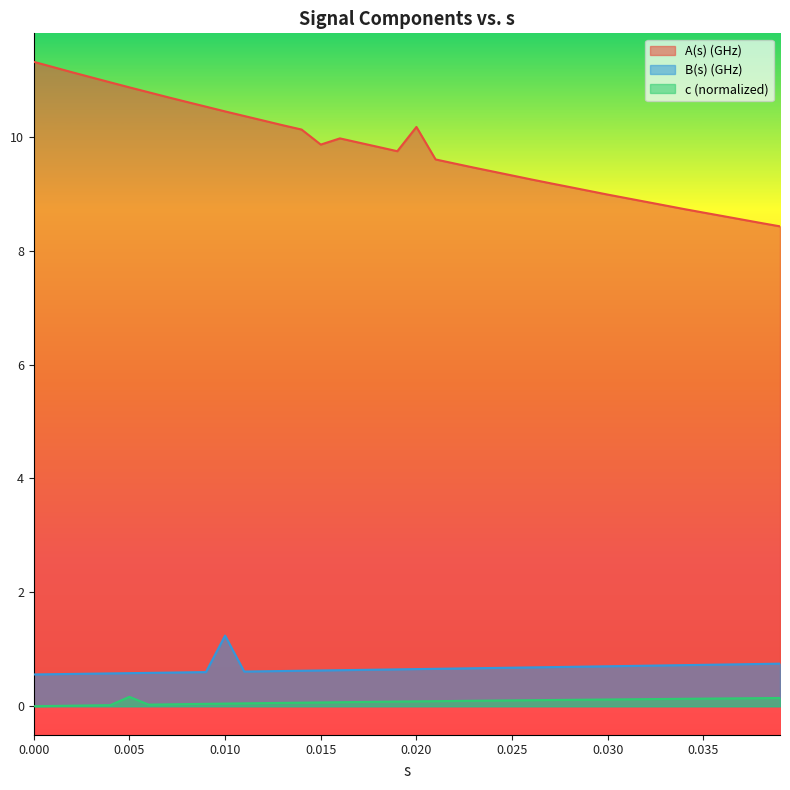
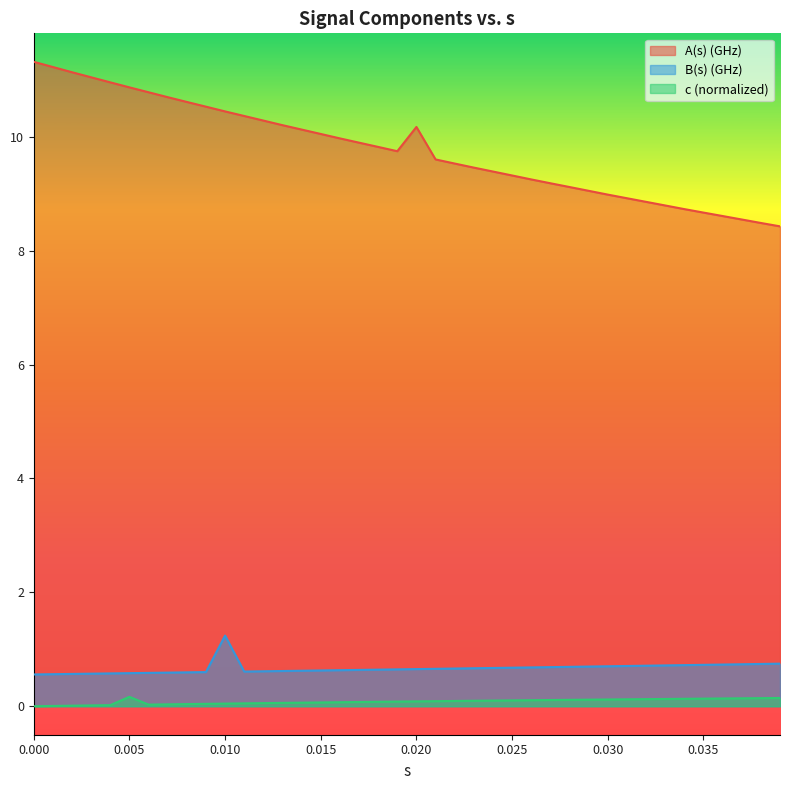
  {
    "A(s) (GHz)": {
      "0.000": 11.3,
      "0.005": 10.9,
      "0.010": 10.4,
-     "0.015": 9.9,
+     "0.015": 10.0,
      "0.020": 10.2,
      "0.025": 9.3,
      "0.030": 9.0,
      "0.035": 8.7
    },
    "B(s) (GHz)": {
      "0.000": 0.6,
      "0.005": 0.6,
      "0.010": 1.2,
      "0.015": 0.6,
      "0.020": 0.7,
      "0.025": 0.7,
      "0.030": 0.7,
      "0.035": 0.7
    },
    "c (normalized)": {
      "0.000": 0.0,
      "0.005": 0.2,
      "0.010": 0.0,
      "0.015": 0.1,
      "0.020": 0.1,
      "0.025": 0.1,
      "0.030": 0.1,
      "0.035": 0.1
    }
  }
